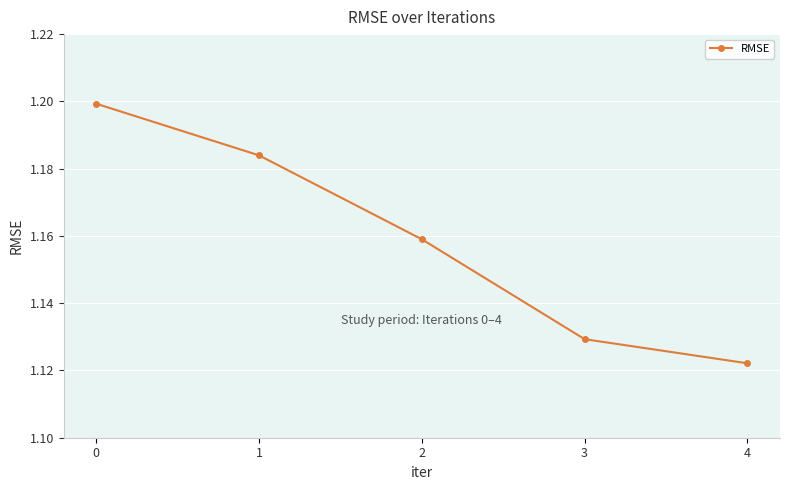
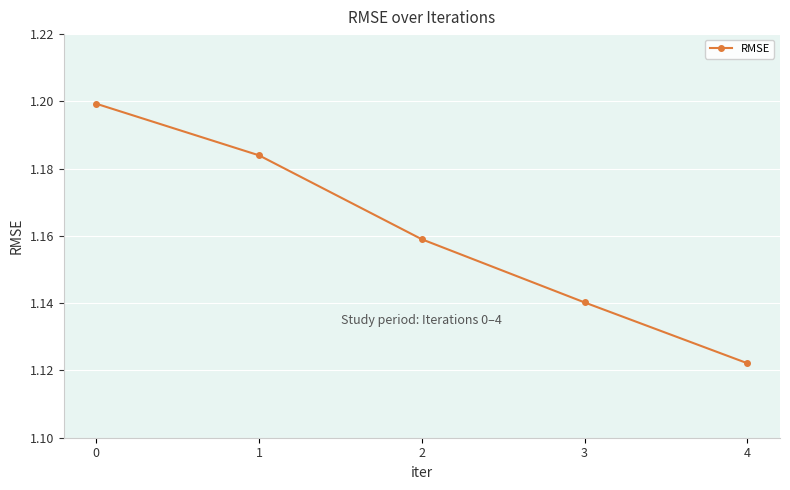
  {
    "0": 1.199,
    "1": 1.184,
    "2": 1.159,
-   "3": 1.129,
+   "3": 1.140,
    "4": 1.122
  }
